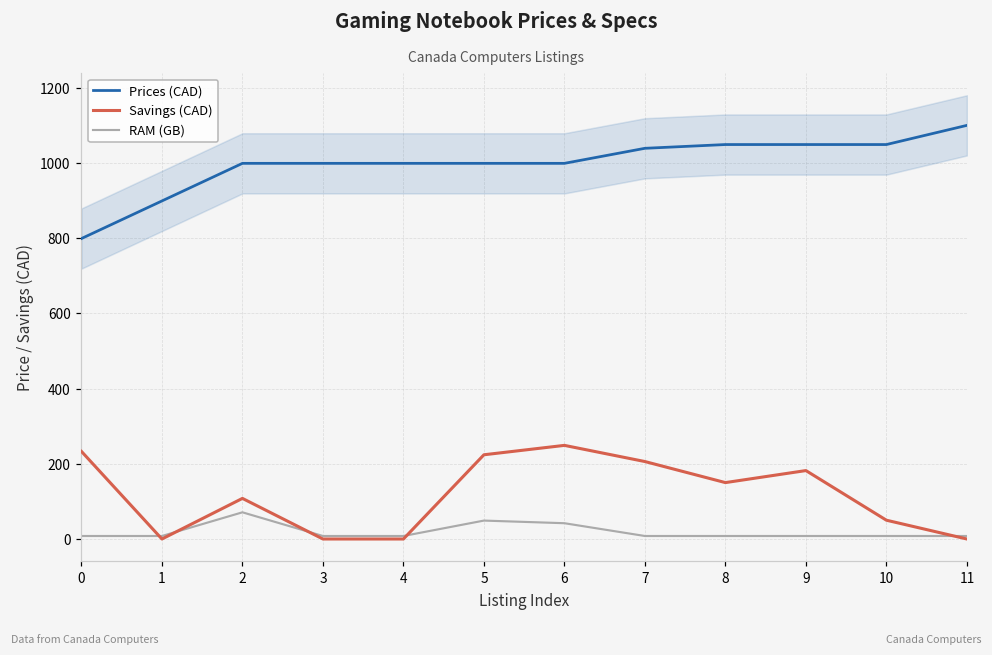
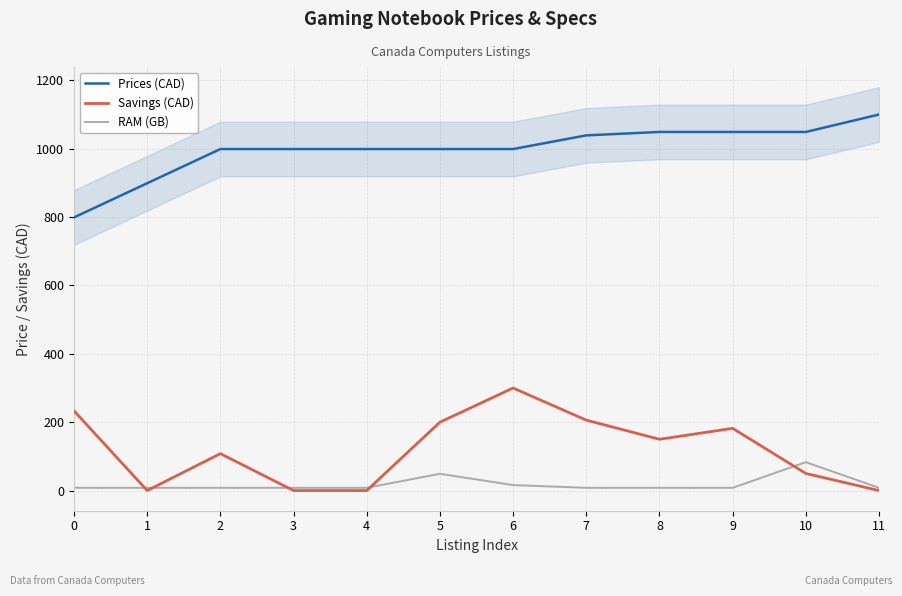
  {
    "Savings (CAD)": {
      "0": 230,
      "1": 0,
      "2": 110,
      "3": 0,
      "4": 0,
-     "5": 220,
-     "6": 250,
+     "5": 200,
+     "6": 300,
      "7": 210,
      "8": 150,
      "9": 180,
      "10": 50,
      "11": 0
    },
    "RAM (GB)": {
      "0": 10,
      "1": 10,
-     "2": 70,
+     "2": 10,
      "3": 10,
      "4": 10,
      "5": 50,
-     "6": 40,
+     "6": 20,
      "7": 10,
      "8": 10,
      "9": 10,
-     "10": 10,
+     "10": 80,
      "11": 10
    }
  }
